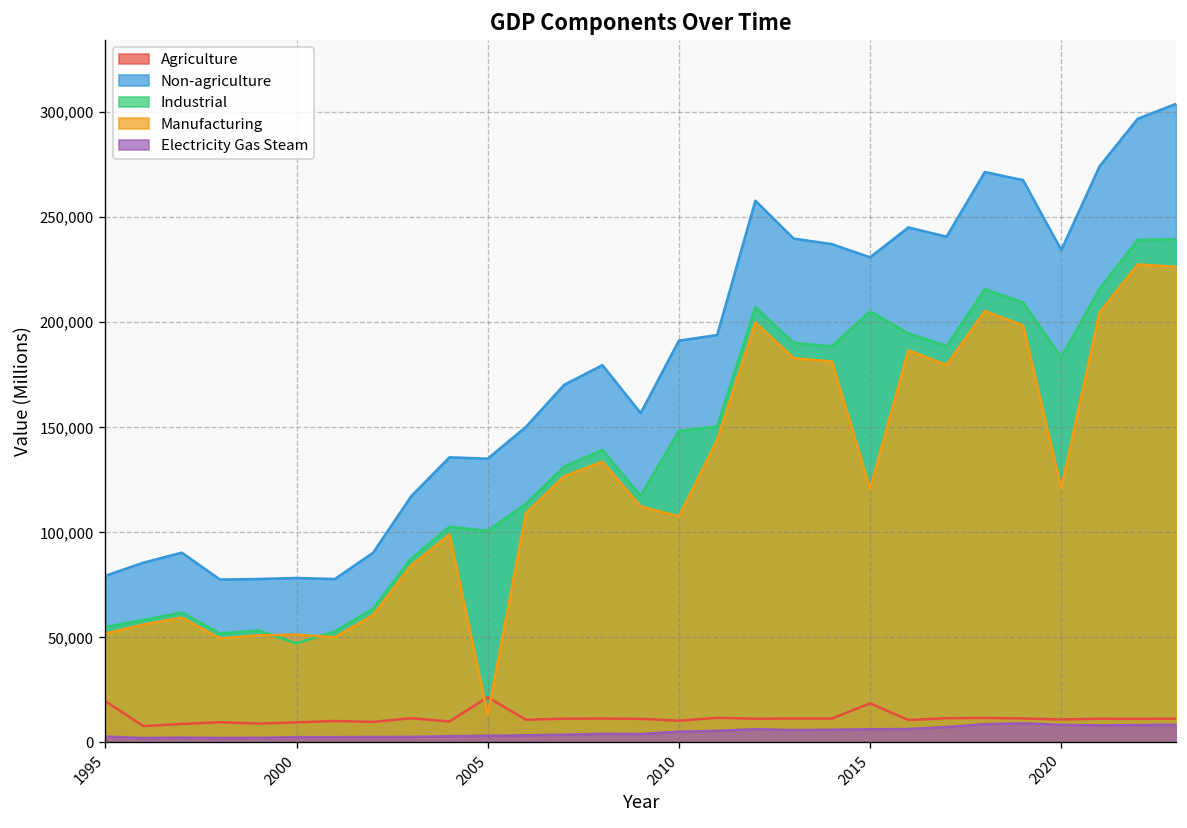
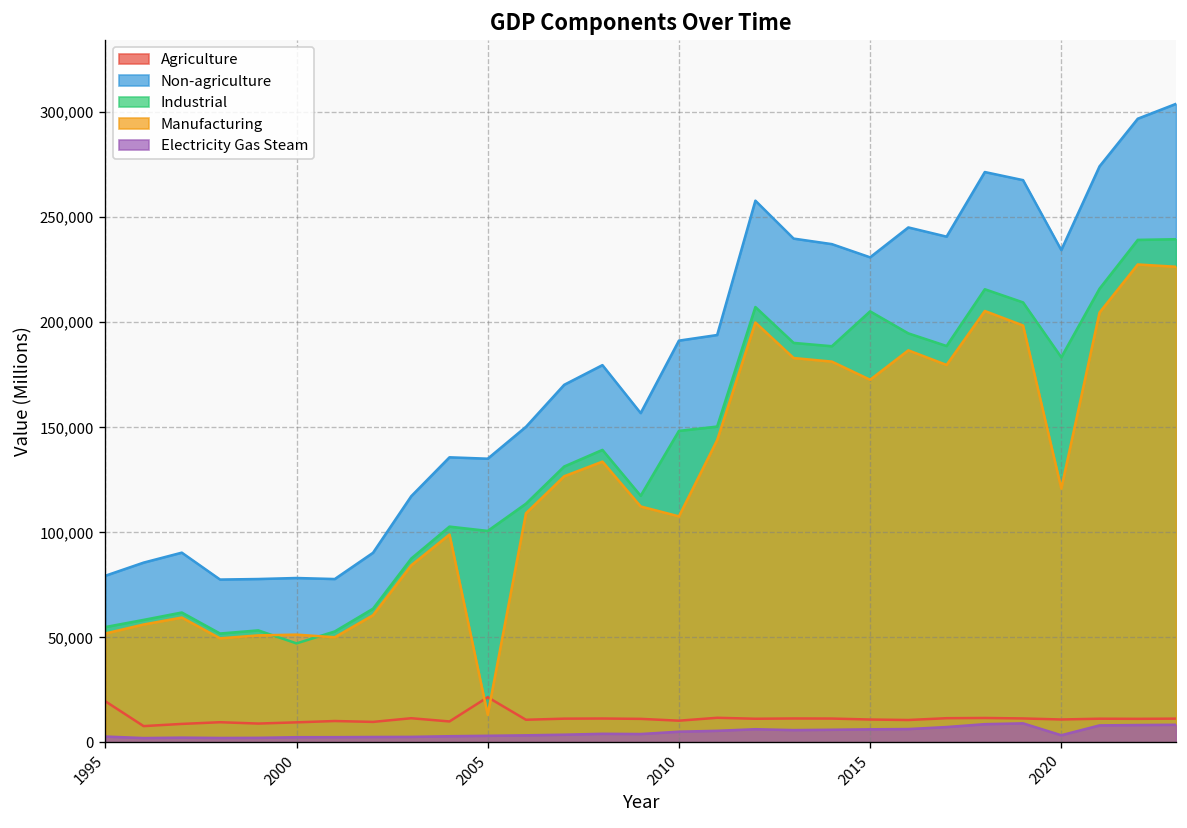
  {
    "Agriculture": {
      "1995": "20,000",
      "2000": "10,000",
      "2005": "22,000",
      "2010": "10,000",
-     "2015": "19,000",
+     "2015": "11,000",
      "2020": "11,000"
    },
    "Non-agriculture": {
      "1995": "79,000",
      "2000": "78,000",
      "2005": "135,000",
      "2010": "191,000",
      "2015": "231,000",
      "2020": "234,000"
    },
    "Industrial": {
      "1995": "55,000",
      "2000": "47,000",
      "2005": "101,000",
      "2010": "148,000",
      "2015": "205,000",
      "2020": "183,000"
    },
    "Manufacturing": {
      "1995": "52,000",
      "2000": "51,000",
      "2005": "13,000",
      "2010": "108,000",
-     "2015": "121,000",
+     "2015": "173,000",
      "2020": "121,000"
    },
    "Electricity Gas Steam": {
      "1995": "3,000",
      "2000": "3,000",
      "2005": "3,000",
      "2010": "5,000",
      "2015": "6,000",
-     "2020": "8,000"
+     "2020": "3,000"
    }
  }
